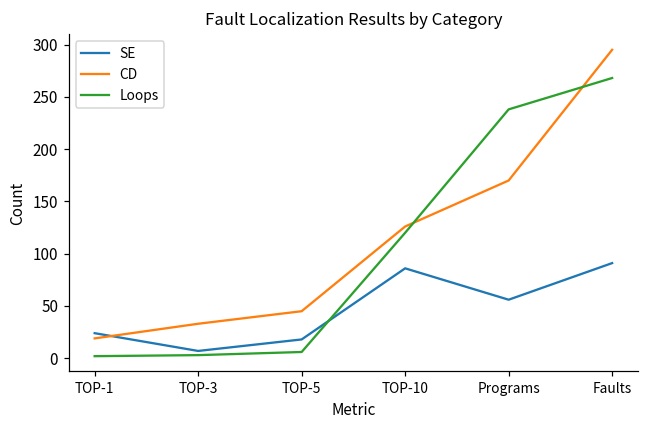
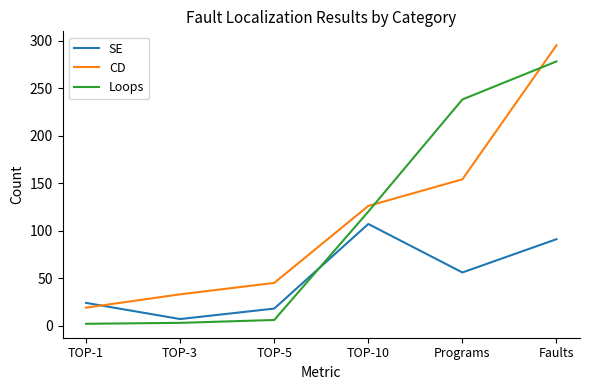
  {
    "SE": {
      "TOP-1": 20,
      "TOP-3": 10,
      "TOP-5": 20,
-     "TOP-10": 90,
+     "TOP-10": 110,
      "Programs": 60,
      "Faults": 90
    },
    "CD": {
      "TOP-1": 20,
      "TOP-3": 30,
      "TOP-5": 50,
      "TOP-10": 130,
-     "Programs": 170,
+     "Programs": 150,
      "Faults": 300
    },
    "Loops": {
      "TOP-1": 0,
      "TOP-3": 0,
      "TOP-5": 10,
      "TOP-10": 120,
      "Programs": 240,
-     "Faults": 270
+     "Faults": 280
    }
  }
